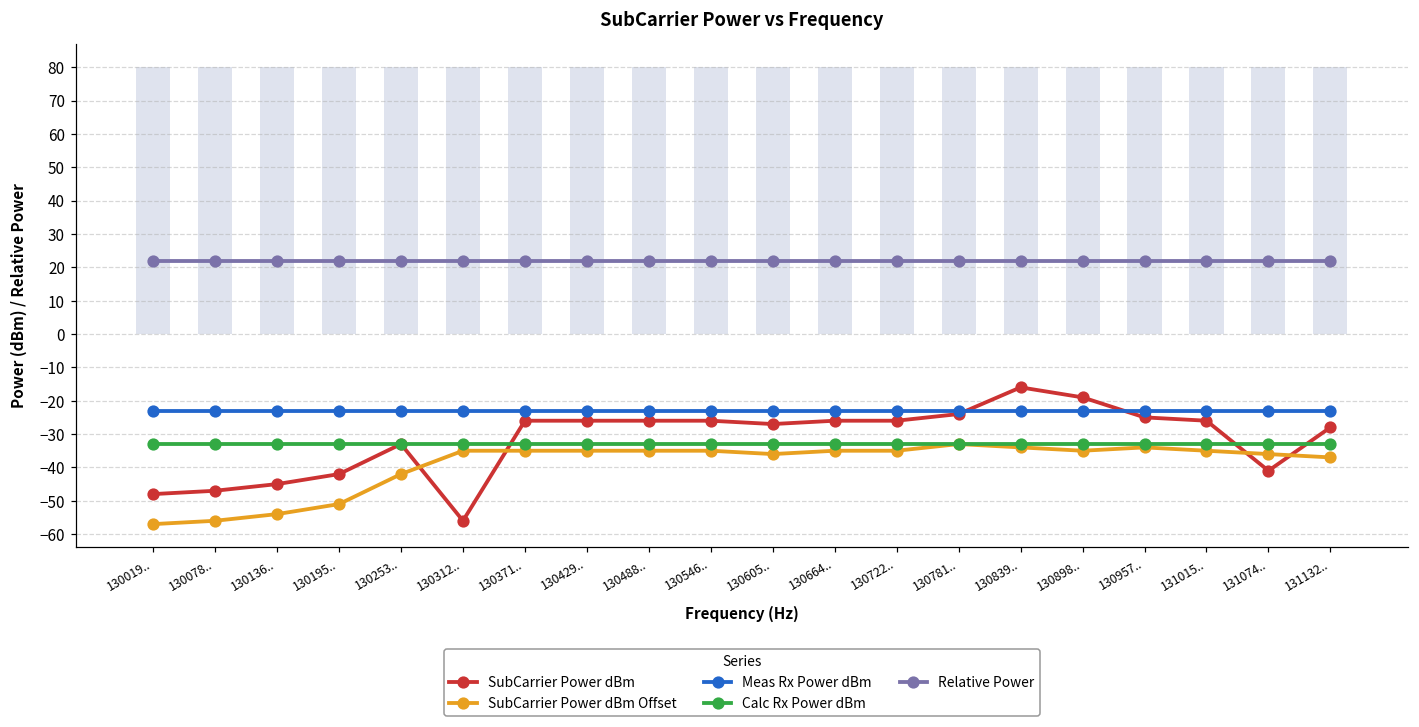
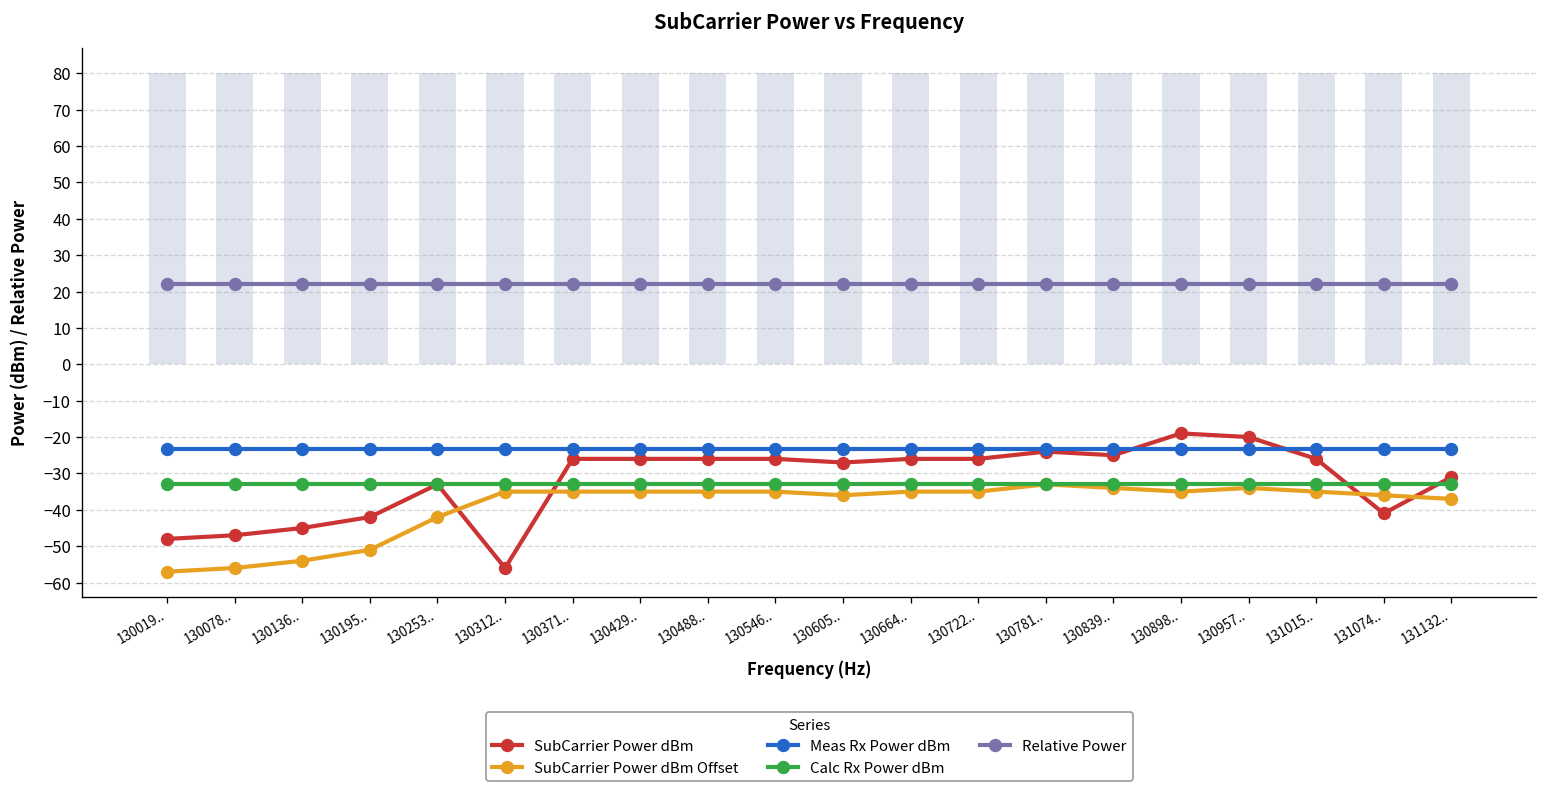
  {
    "SubCarrier Power dBm": {
      "130019..": -48,
      "130078..": -47,
      "130136..": -45,
      "130195..": -42,
      "130312..": -56,
      "130371..": -26,
      "130429..": -26,
      "130488..": -26,
      "130546..": -26,
      "130605..": -27,
      "130664..": -26,
      "130722..": -26,
      "130781..": -24,
-     "130839..": -16,
+     "130839..": -25,
      "130898..": -19,
-     "130957..": -25,
+     "130957..": -20,
      "131015..": -26,
      "131074..": -41,
-     "131132..": -28
+     "131132..": -31
    },
    "SubCarrier Power dBm Offset": {
      "130019..": -57,
      "130078..": -56,
      "130136..": -54,
      "130195..": -51,
      "130253..": -42,
      "130312..": -35,
      "130371..": -35,
      "130429..": -35,
      "130488..": -35,
      "130546..": -35,
      "130605..": -36,
      "130664..": -35,
      "130722..": -35,
      "130839..": -34,
      "130898..": -35,
      "130957..": -34,
      "131015..": -35,
      "131074..": -36,
      "131132..": -37
    },
    "Meas Rx Power dBm": {
      "130019..": -23,
      "130078..": -23,
      "130136..": -23,
      "130195..": -23,
      "130253..": -23,
      "130312..": -23,
      "130371..": -23,
      "130429..": -23,
      "130488..": -23,
      "130546..": -23,
      "130605..": -23,
      "130664..": -23,
      "130722..": -23,
      "130781..": -23,
      "130839..": -23,
      "130898..": -23,
      "130957..": -23,
      "131015..": -23,
      "131074..": -23,
      "131132..": -23
    },
    "Calc Rx Power dBm": {
      "130019..": -33,
      "130078..": -33,
      "130136..": -33,
      "130195..": -33,
      "130312..": -33,
      "130371..": -33,
      "130429..": -33,
      "130488..": -33,
      "130546..": -33,
      "130605..": -33,
      "130664..": -33,
      "130722..": -33,
      "130839..": -33,
      "130898..": -33,
      "130957..": -33,
      "131015..": -33,
      "131074..": -33,
      "131132..": -33
    },
    "Relative Power": {
      "130019..": 22,
      "130078..": 22,
      "130136..": 22,
      "130195..": 22,
      "130253..": 22,
      "130312..": 22,
      "130371..": 22,
      "130429..": 22,
      "130488..": 22,
      "130546..": 22,
      "130605..": 22,
      "130664..": 22,
      "130722..": 22,
      "130781..": 22,
      "130839..": 22,
      "130898..": 22,
      "130957..": 22,
      "131015..": 22,
      "131074..": 22,
      "131132..": 22
    }
  }
